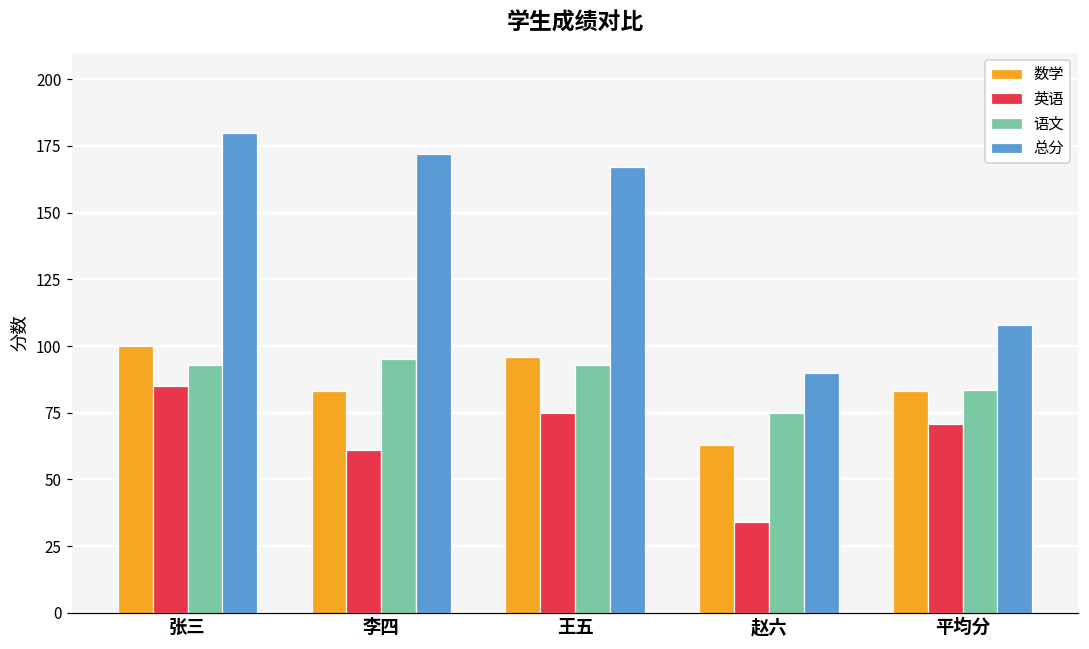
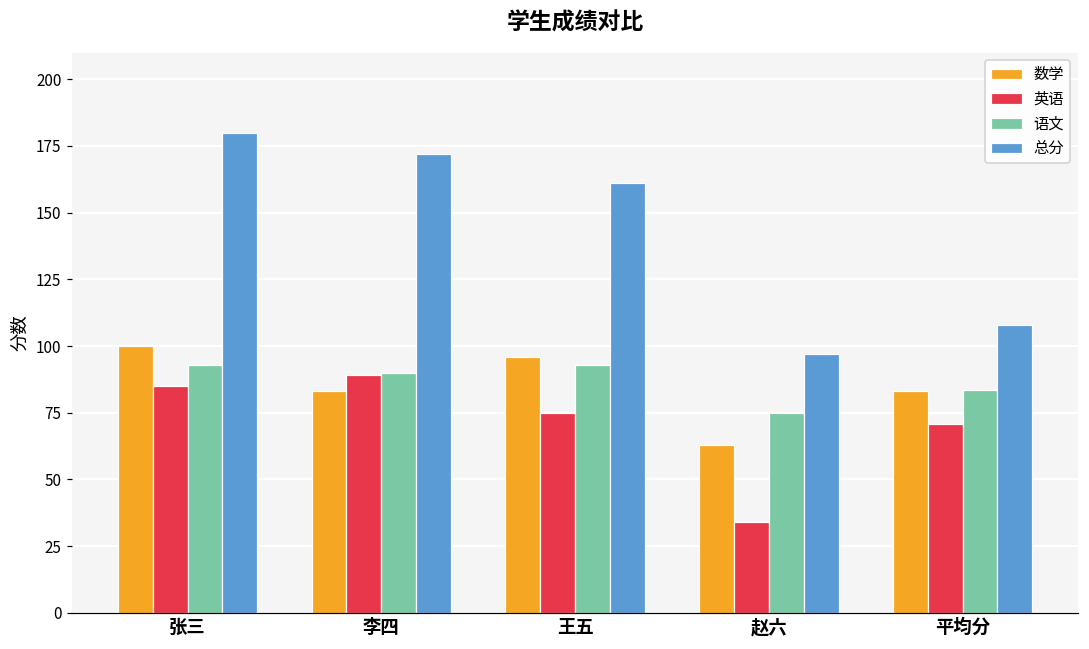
  {
    "数学": {
      "张三": 100,
      "李四": 83,
      "王五": 96,
      "赵六": 63,
      "平均分": 83
    },
    "英语": {
      "张三": 85,
-     "李四": 61,
+     "李四": 89,
      "王五": 75,
      "赵六": 34,
      "平均分": 71
    },
    "语文": {
      "张三": 93,
-     "李四": 95,
+     "李四": 90,
      "王五": 93,
      "赵六": 75,
      "平均分": 83
    },
    "总分": {
      "张三": 180,
      "李四": 172,
-     "王五": 167,
-     "赵六": 90,
+     "王五": 161,
+     "赵六": 97,
      "平均分": 108
    }
  }
